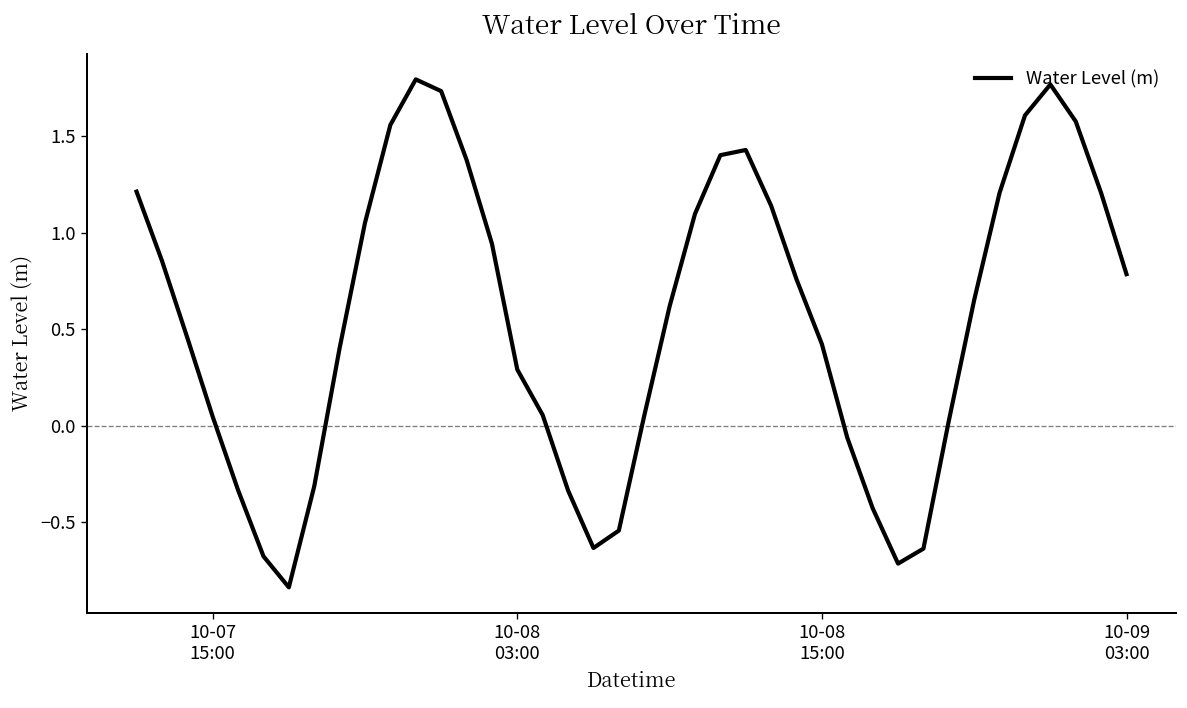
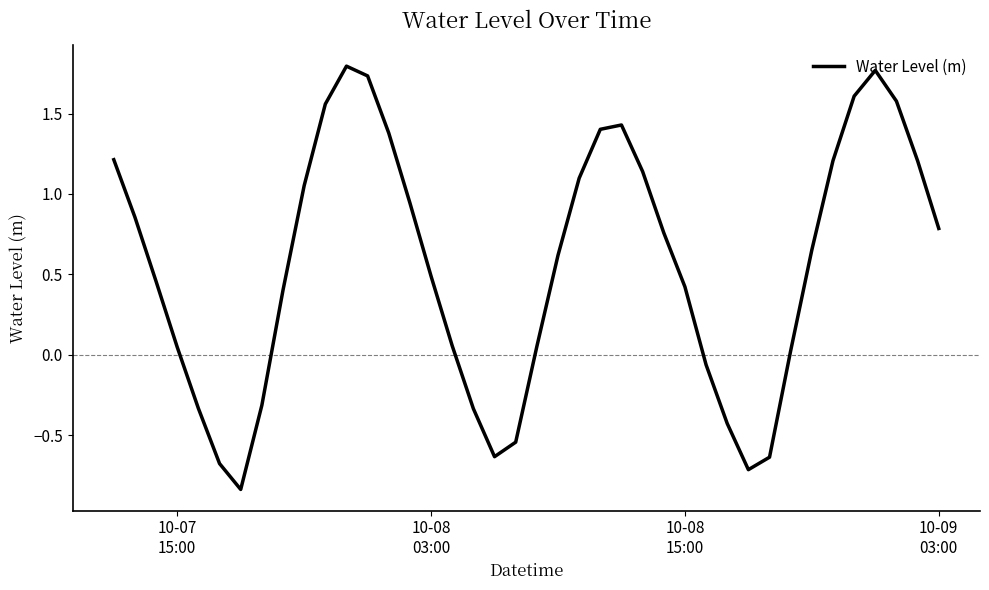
  {
    "10-07 15:00": 0.05,
-   "10-08 03:00": 0.29,
+   "10-08 03:00": 0.49,
    "10-08 15:00": 0.42,
    "10-09 03:00": 0.79
  }
